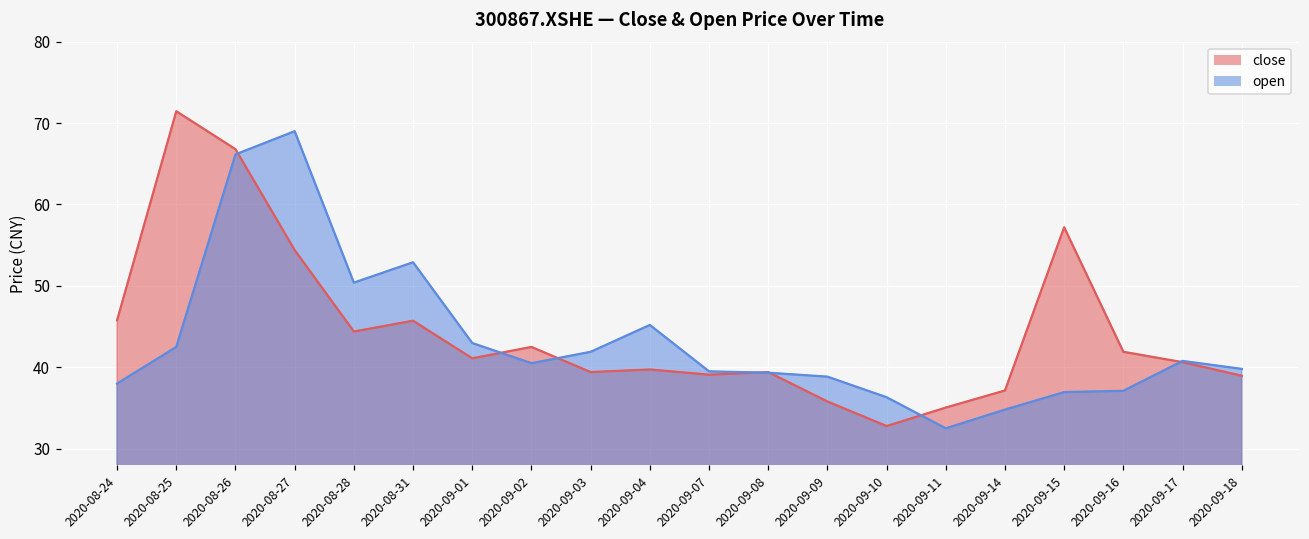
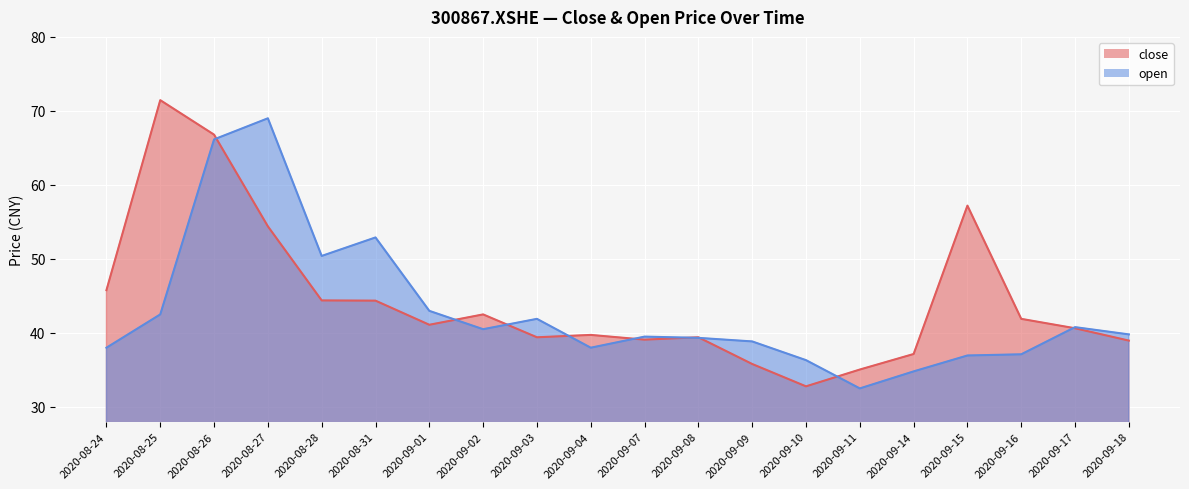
  {
    "close": {
      "2020-08-24": 46,
      "2020-08-25": 71,
      "2020-08-26": 67,
      "2020-08-27": 54,
      "2020-08-28": 44,
-     "2020-08-31": 46,
+     "2020-08-31": 44,
      "2020-09-01": 41,
      "2020-09-02": 43,
      "2020-09-03": 39,
      "2020-09-04": 40,
      "2020-09-07": 39,
      "2020-09-09": 36,
      "2020-09-10": 33,
      "2020-09-11": 35,
      "2020-09-14": 37,
      "2020-09-15": 57,
      "2020-09-16": 42,
      "2020-09-18": 39
    },
    "open": {
      "2020-08-24": 38,
      "2020-08-25": 43,
      "2020-08-26": 66,
      "2020-08-27": 69,
      "2020-08-28": 50,
      "2020-08-31": 53,
      "2020-09-01": 43,
      "2020-09-02": 41,
      "2020-09-03": 42,
-     "2020-09-04": 45,
+     "2020-09-04": 38,
      "2020-09-07": 40,
      "2020-09-09": 39,
      "2020-09-10": 36,
      "2020-09-11": 33,
      "2020-09-14": 35,
      "2020-09-15": 37,
      "2020-09-16": 37,
      "2020-09-18": 40
    }
  }
